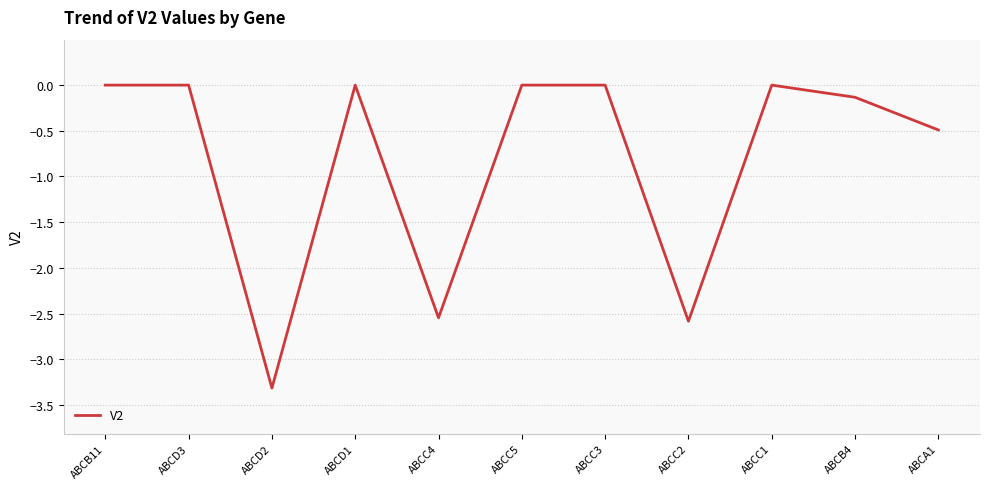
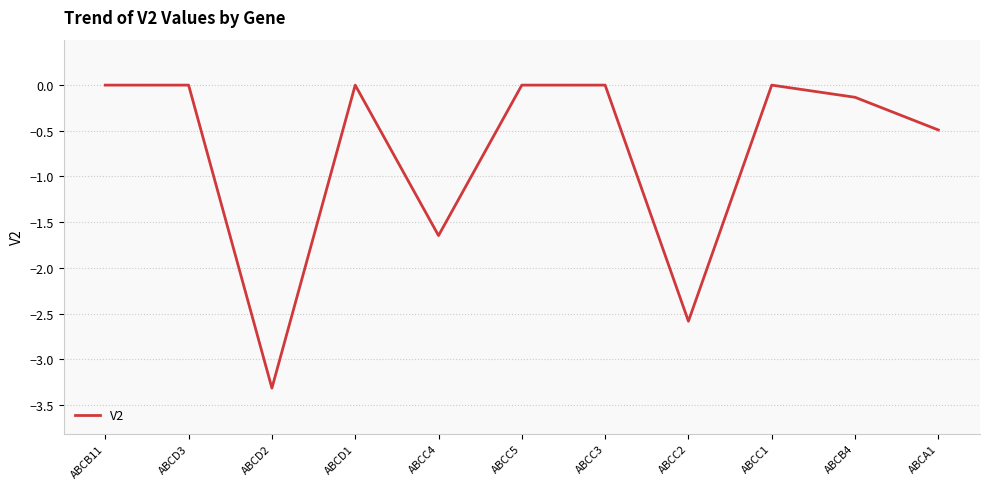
  {
    "ABCB11": 0.0,
    "ABCD3": 0.0,
    "ABCD2": -3.3,
    "ABCD1": 0.0,
-   "ABCC4": -2.5,
+   "ABCC4": -1.6,
    "ABCC5": 0.0,
    "ABCC3": 0.0,
    "ABCC2": -2.6,
    "ABCC1": 0.0,
    "ABCB4": -0.1,
    "ABCA1": -0.5
  }
